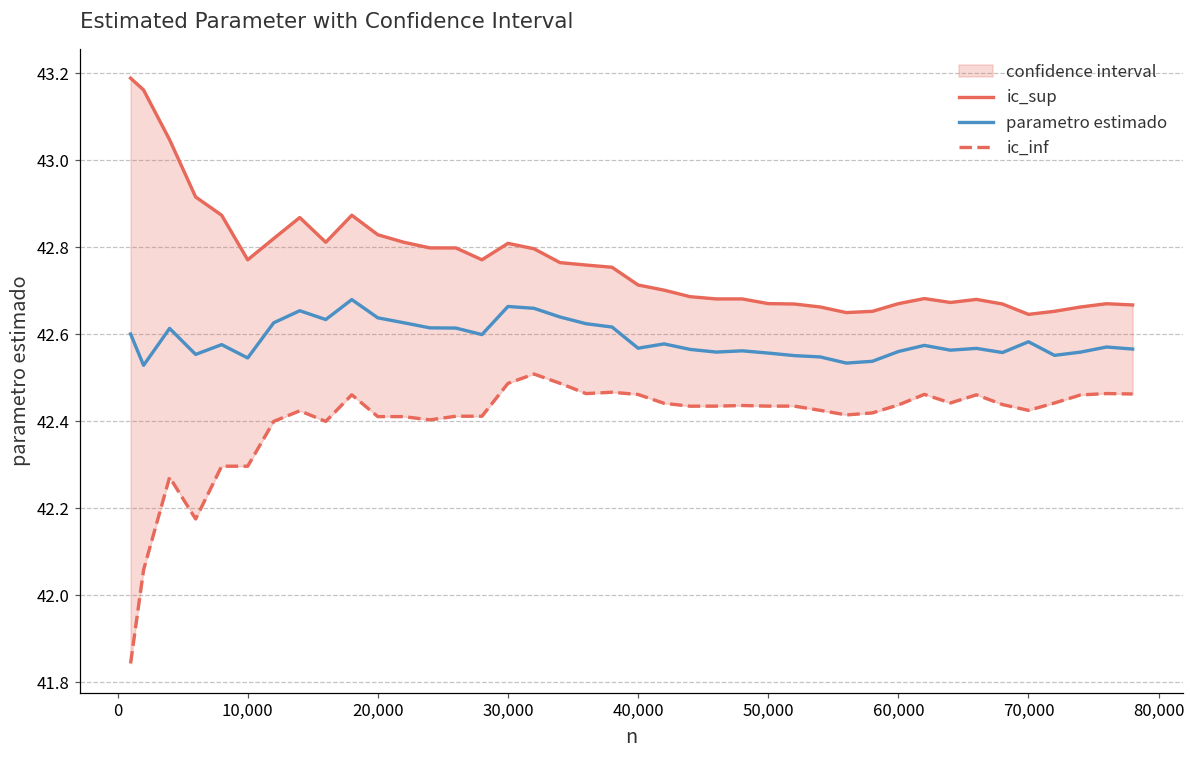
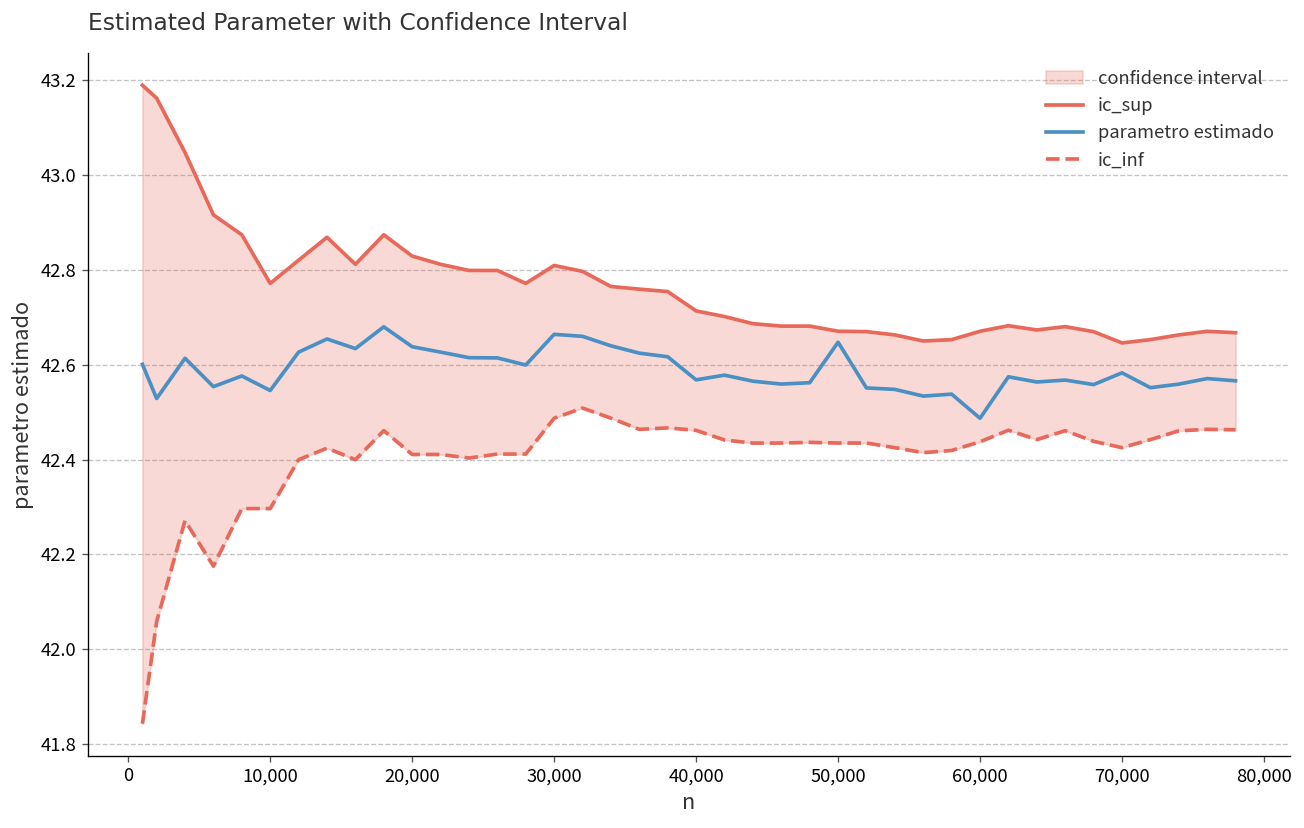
  {
    "parametro estimado": {
      "10,000": 42.55,
      "20,000": 42.64,
      "30,000": 42.66,
      "40,000": 42.57,
-     "50,000": 42.56,
-     "60,000": 42.56,
+     "50,000": 42.65,
+     "60,000": 42.49,
      "70,000": 42.58
    }
  }
